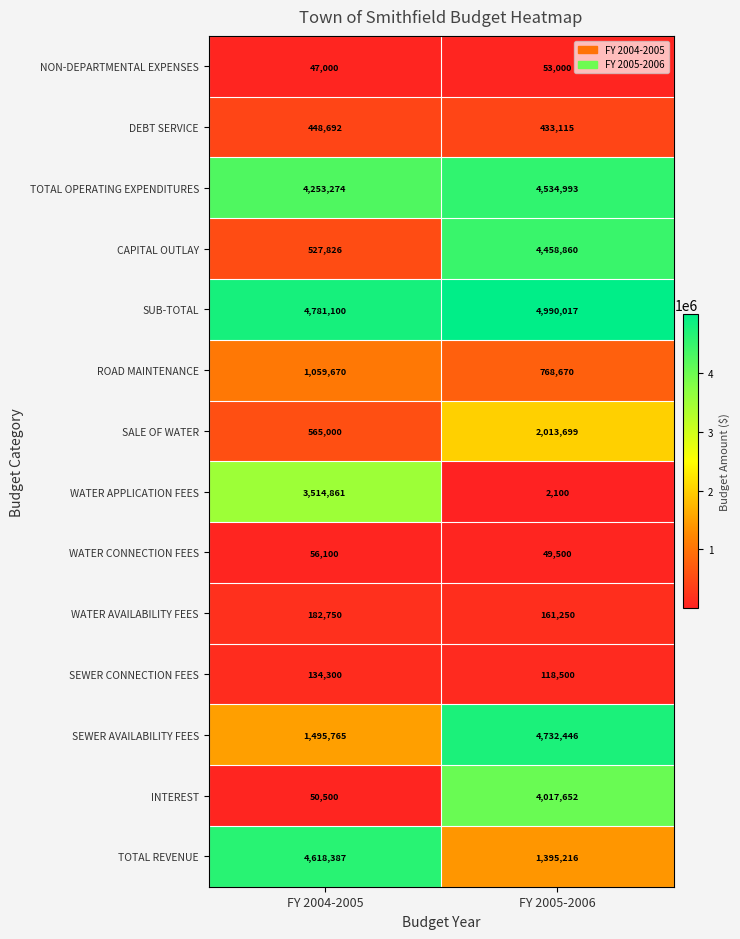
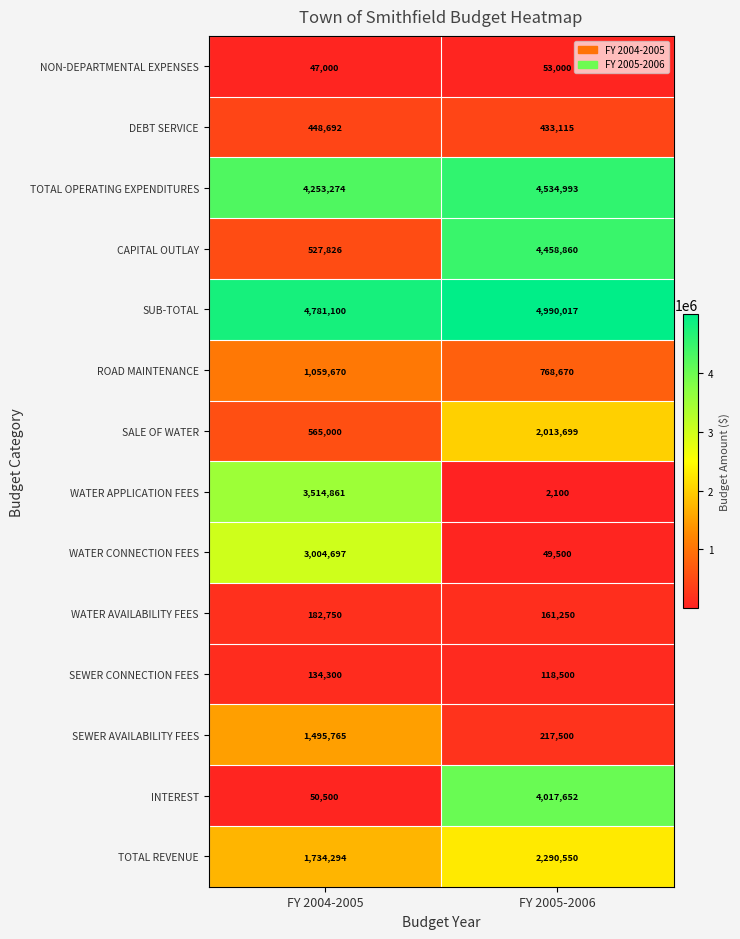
  {
    "NON-DEPARTMENTAL EXPENSES": {
      "FY 2004-2005": "47,000",
      "FY 2005-2006": "53,000"
    },
    "DEBT SERVICE": {
      "FY 2004-2005": "448,692",
      "FY 2005-2006": "433,115"
    },
    "TOTAL OPERATING EXPENDITURES": {
      "FY 2004-2005": "4,253,274",
      "FY 2005-2006": "4,534,993"
    },
    "CAPITAL OUTLAY": {
      "FY 2004-2005": "527,826",
      "FY 2005-2006": "4,458,860"
    },
    "SUB-TOTAL": {
      "FY 2004-2005": "4,781,100",
      "FY 2005-2006": "4,990,017"
    },
    "ROAD MAINTENANCE": {
      "FY 2004-2005": "1,059,670",
      "FY 2005-2006": "768,670"
    },
    "SALE OF WATER": {
      "FY 2004-2005": "565,000",
      "FY 2005-2006": "2,013,699"
    },
    "WATER APPLICATION FEES": {
      "FY 2004-2005": "3,514,861",
      "FY 2005-2006": "2,100"
    },
    "WATER CONNECTION FEES": {
-     "FY 2004-2005": "56,100",
+     "FY 2004-2005": "3,004,697",
      "FY 2005-2006": "49,500"
    },
    "WATER AVAILABILITY FEES": {
      "FY 2004-2005": "182,750",
      "FY 2005-2006": "161,250"
    },
    "SEWER CONNECTION FEES": {
      "FY 2004-2005": "134,300",
      "FY 2005-2006": "118,500"
    },
    "SEWER AVAILABILITY FEES": {
      "FY 2004-2005": "1,495,765",
-     "FY 2005-2006": "4,732,446"
+     "FY 2005-2006": "217,500"
    },
    "INTEREST": {
      "FY 2004-2005": "50,500",
      "FY 2005-2006": "4,017,652"
    },
    "TOTAL REVENUE": {
-     "FY 2004-2005": "4,618,387",
-     "FY 2005-2006": "1,395,216"
+     "FY 2004-2005": "1,734,294",
+     "FY 2005-2006": "2,290,550"
    }
  }
